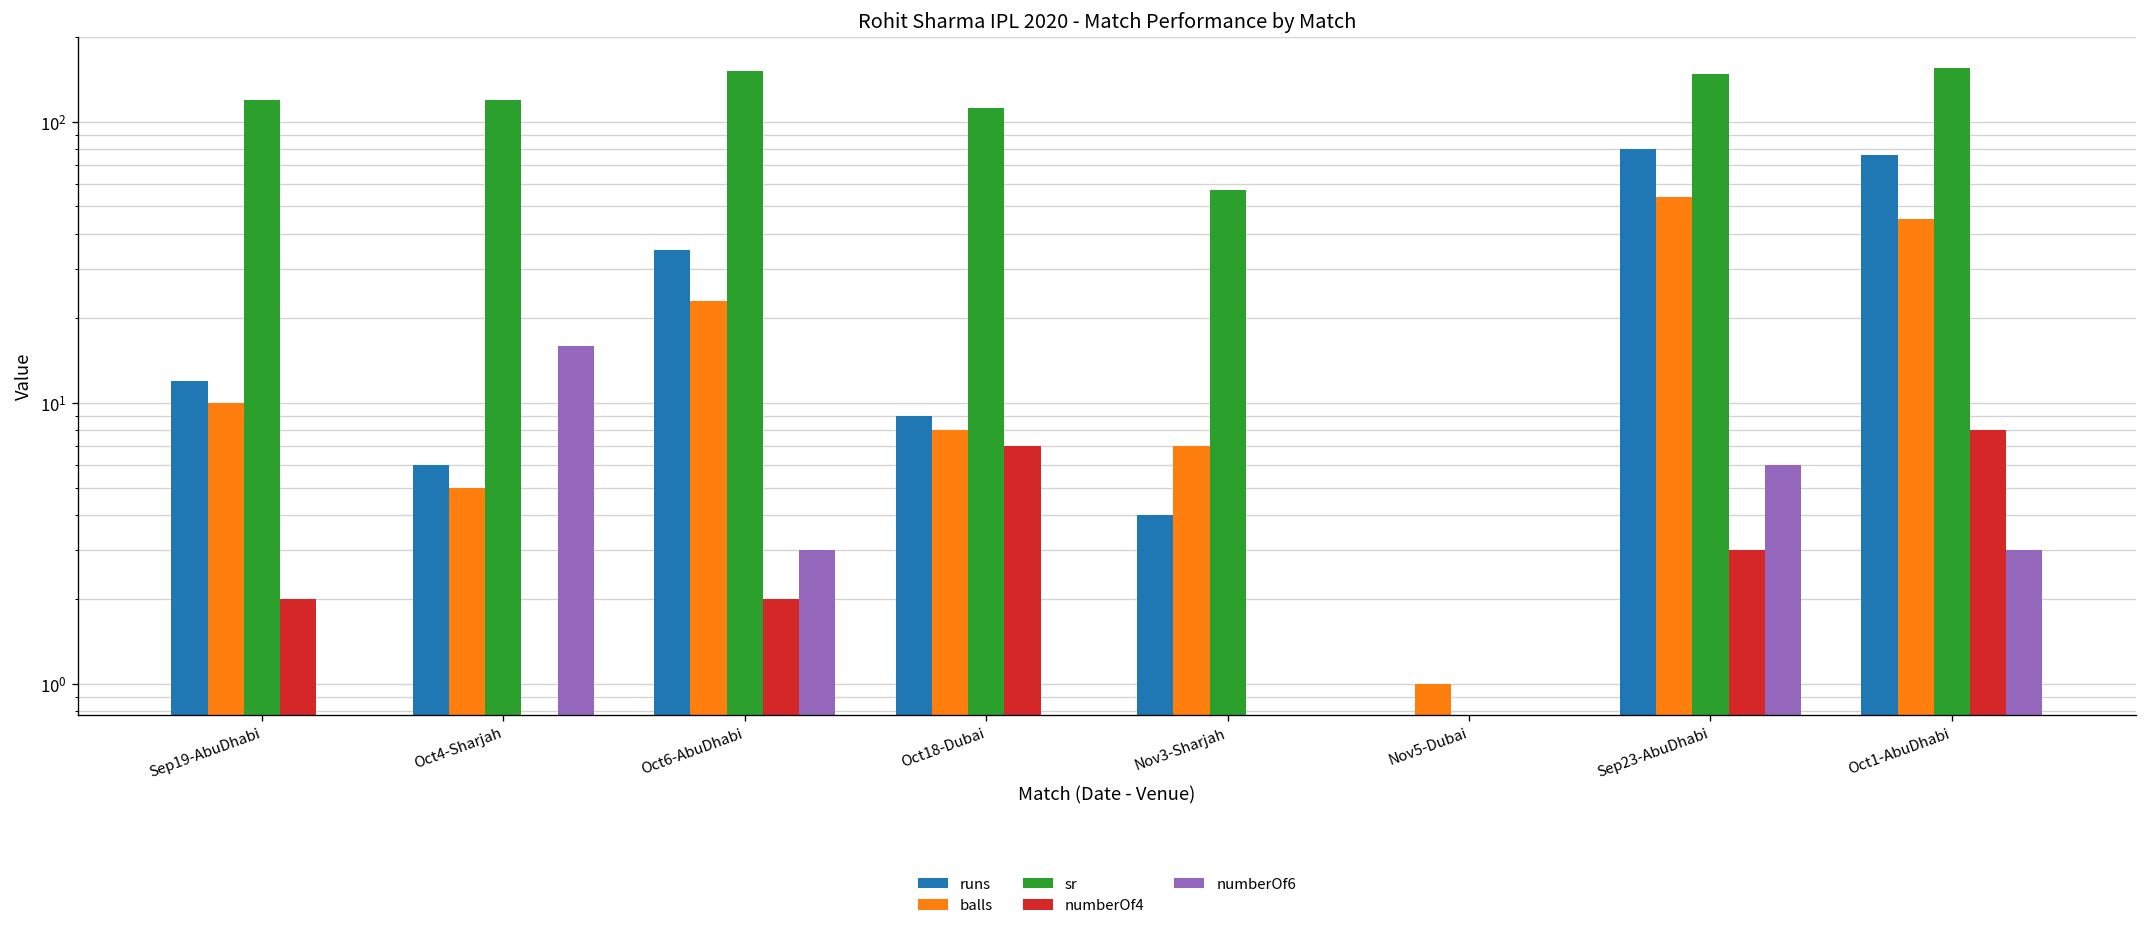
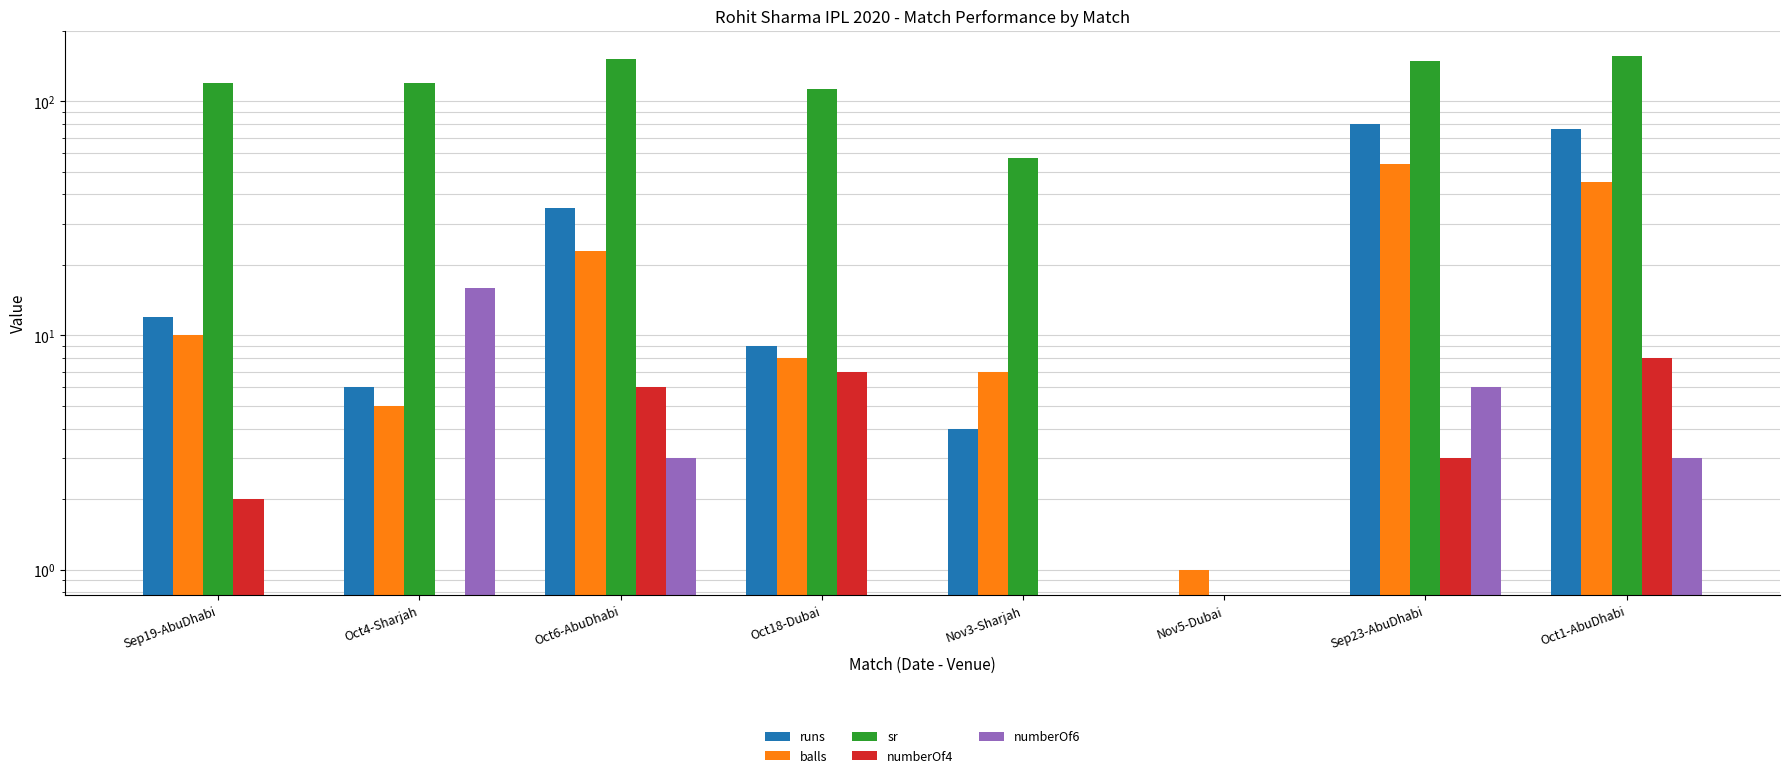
  {
    "runs": {
      "Sep19-AbuDhabi": 12,
      "Oct4-Sharjah": 6,
      "Oct6-AbuDhabi": 35,
      "Oct18-Dubai": 9,
      "Nov3-Sharjah": 4,
      "Sep23-AbuDhabi": 80,
      "Oct1-AbuDhabi": 76
    },
    "balls": {
      "Sep19-AbuDhabi": 10,
      "Oct4-Sharjah": 5,
      "Oct6-AbuDhabi": 23,
      "Oct18-Dubai": 8,
      "Nov3-Sharjah": 7,
      "Nov5-Dubai": 1,
      "Sep23-AbuDhabi": 54,
      "Oct1-AbuDhabi": 45
    },
    "sr": {
      "Sep19-AbuDhabi": 120,
      "Oct4-Sharjah": 120,
      "Oct6-AbuDhabi": 150,
      "Oct18-Dubai": 110,
      "Nov3-Sharjah": 57,
      "Sep23-AbuDhabi": 150,
      "Oct1-AbuDhabi": 160
    },
    "numberOf4": {
      "Sep19-AbuDhabi": 2,
-     "Oct6-AbuDhabi": 2,
+     "Oct6-AbuDhabi": 6,
      "Oct18-Dubai": 7,
      "Sep23-AbuDhabi": 3,
      "Oct1-AbuDhabi": 8
    },
    "numberOf6": {
      "Oct4-Sharjah": 16,
      "Oct6-AbuDhabi": 3,
      "Sep23-AbuDhabi": 6,
      "Oct1-AbuDhabi": 3
    }
  }
